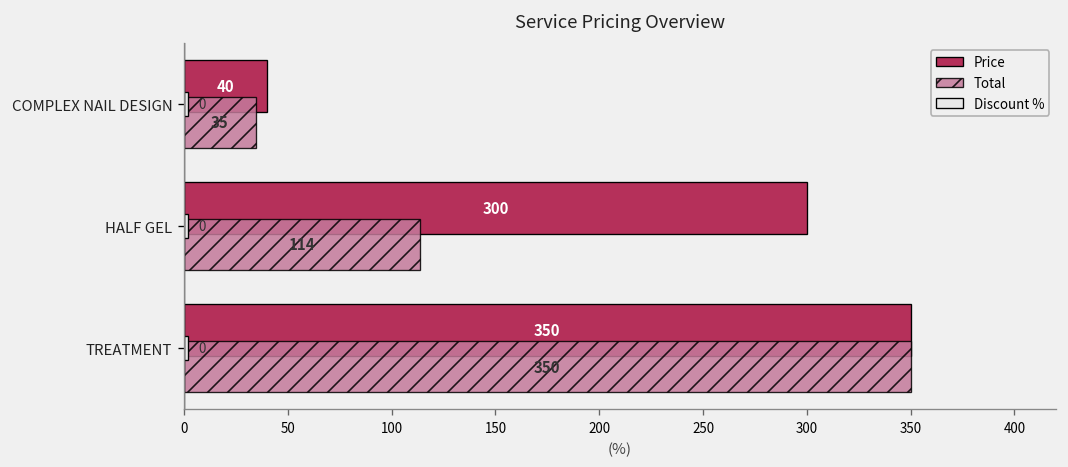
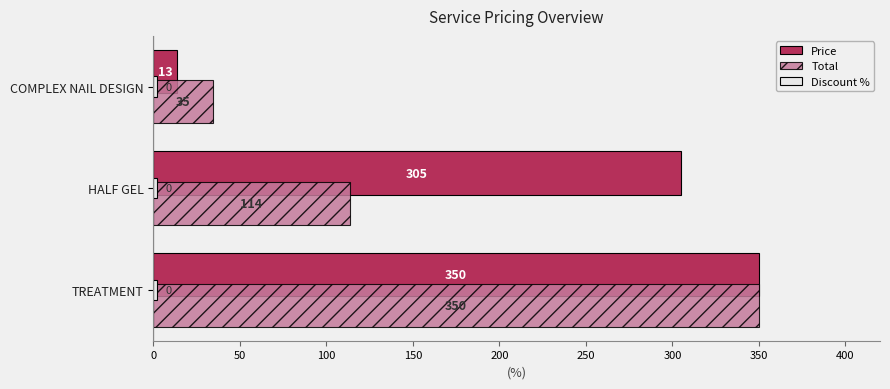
  {
    "Price": {
-     "COMPLEX NAIL DESIGN": 40,
-     "HALF GEL": 300,
+     "COMPLEX NAIL DESIGN": 13,
+     "HALF GEL": 305,
      "TREATMENT": 350
    },
    "Total": {
      "COMPLEX NAIL DESIGN": 35,
      "HALF GEL": 114,
      "TREATMENT": 350
    }
  }
